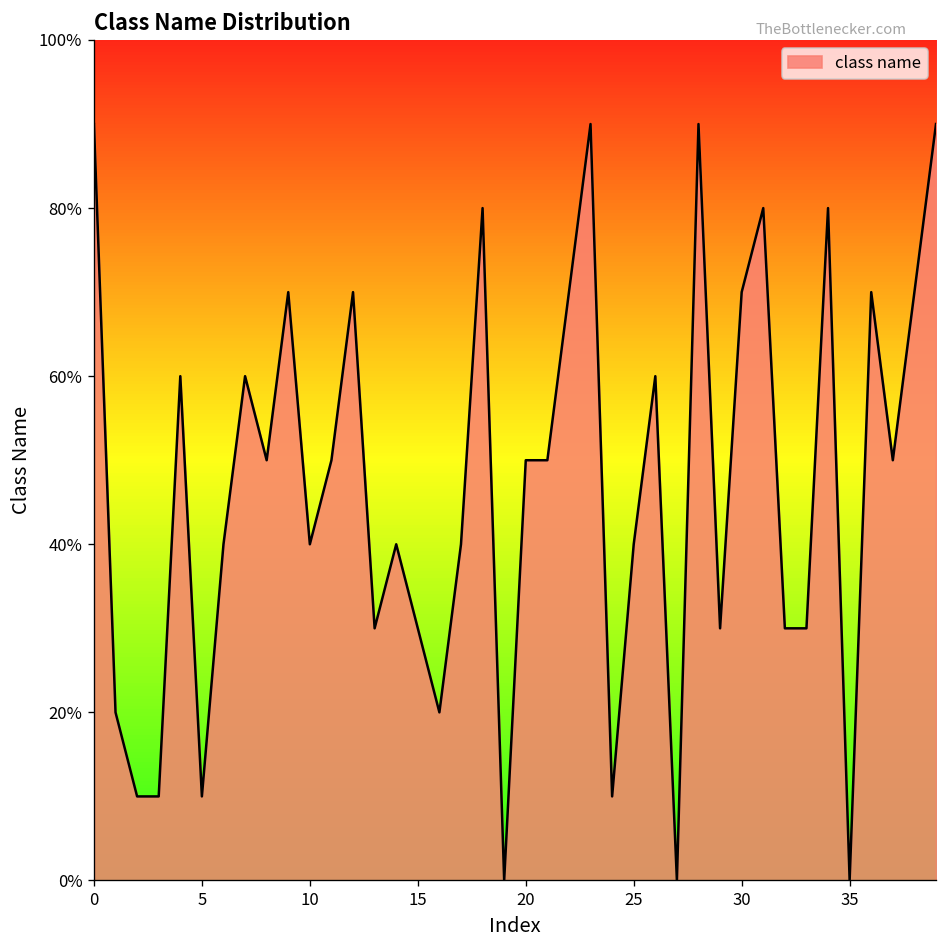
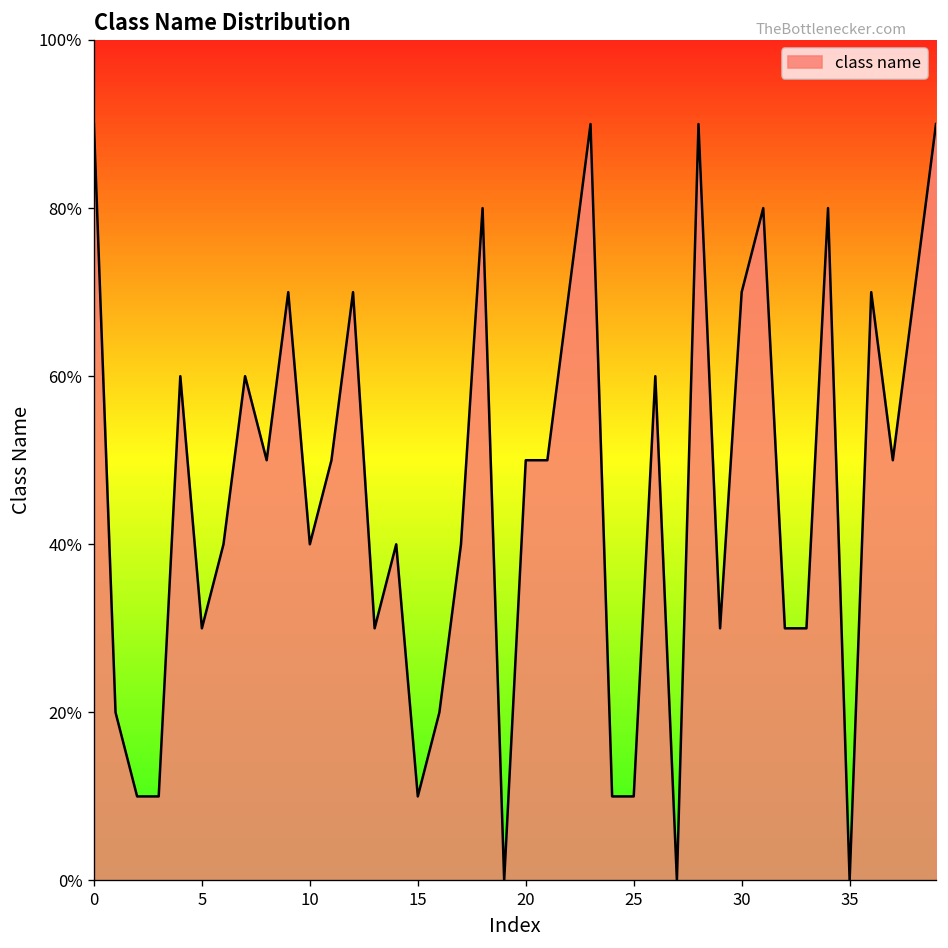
  {
    "0": "90%",
-   "5": "10%",
+   "5": "30%",
    "10": "40%",
-   "15": "30%",
+   "15": "10%",
    "20": "50%",
-   "25": "40%",
+   "25": "10%",
    "30": "70%",
    "35": "0%"
  }
